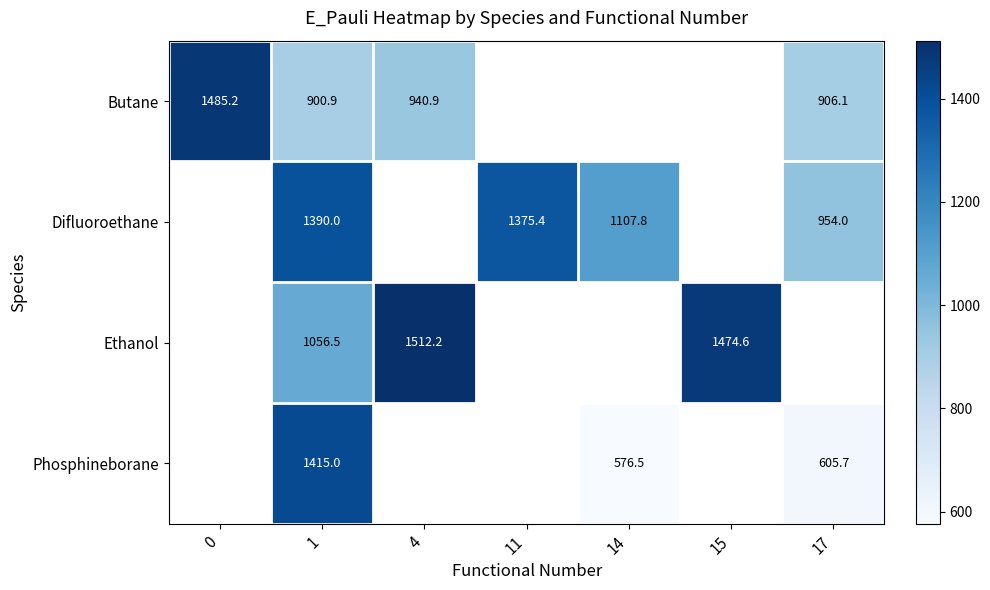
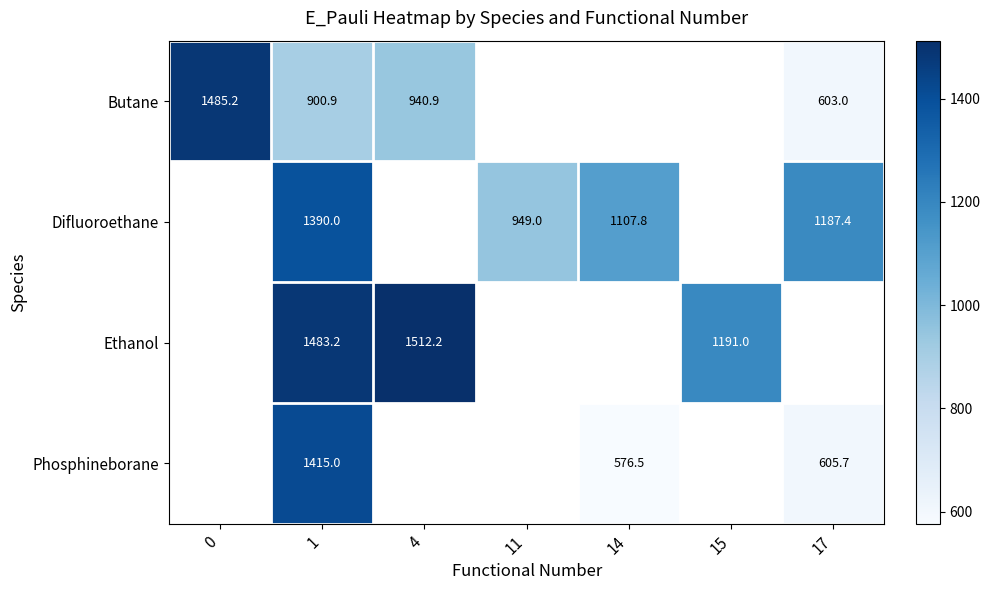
  {
    "Butane": {
      "0": 1485.2,
      "1": 900.9,
      "4": 940.9,
-     "17": 906.1
+     "17": 603.0
    },
    "Difluoroethane": {
      "1": 1390.0,
-     "11": 1375.4,
+     "11": 949.0,
      "14": 1107.8,
-     "17": 954.0
+     "17": 1187.4
    },
    "Ethanol": {
-     "1": 1056.5,
+     "1": 1483.2,
      "4": 1512.2,
-     "15": 1474.6
+     "15": 1191.0
    },
    "Phosphineborane": {
      "1": 1415.0,
      "14": 576.5,
      "17": 605.7
    }
  }
